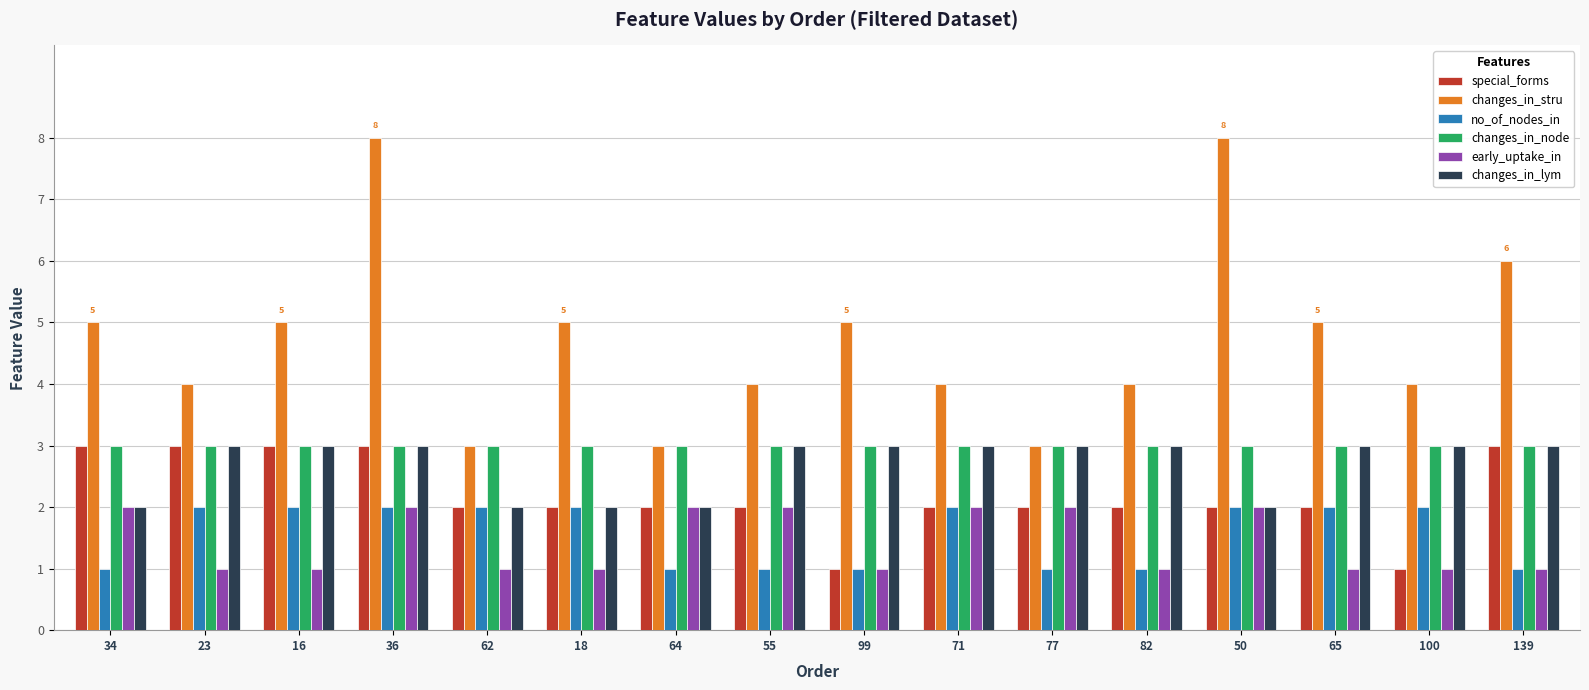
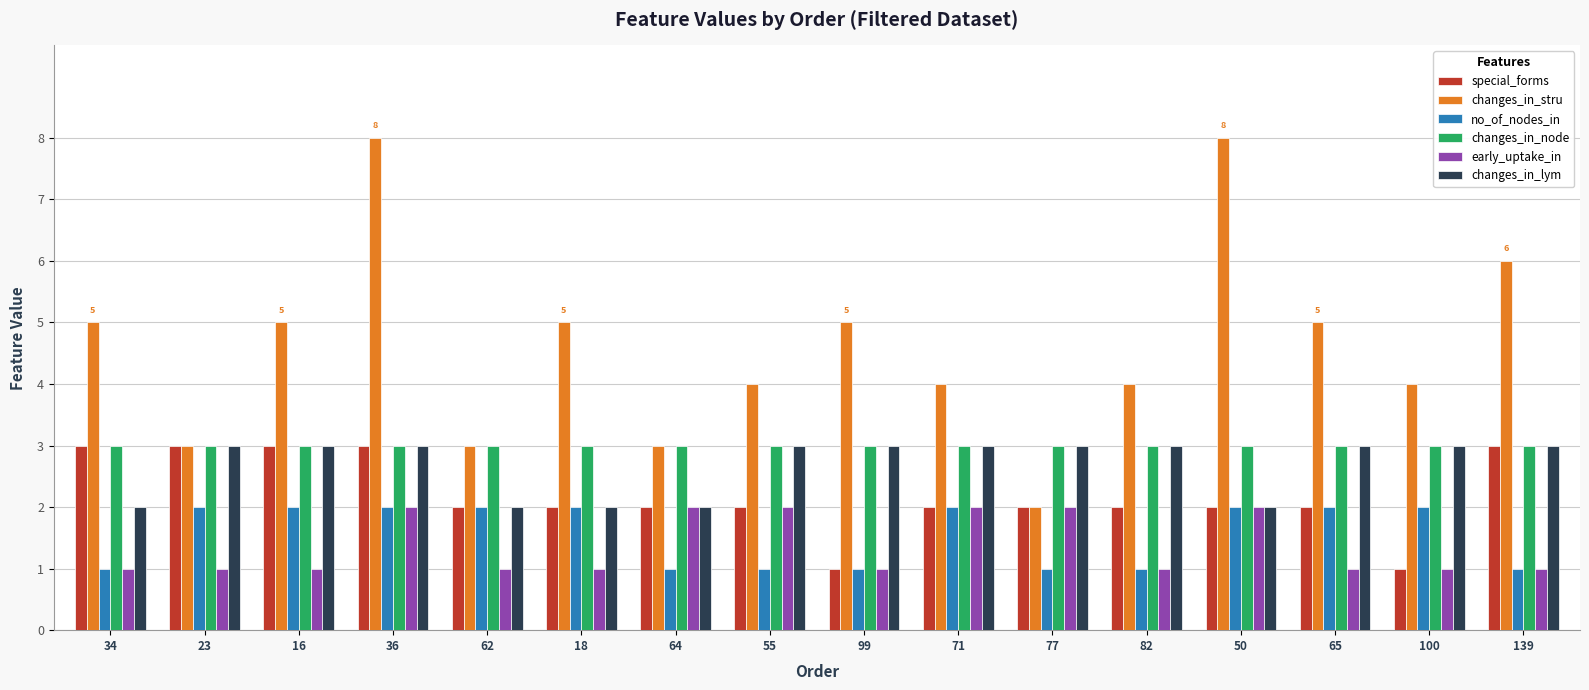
  {
    "special_forms": {
      "34": 3,
      "23": 3,
      "16": 3,
      "36": 3,
      "62": 2,
      "18": 2,
      "64": 2,
      "55": 2,
      "99": 1,
      "71": 2,
      "77": 2,
      "82": 2,
      "50": 2,
      "65": 2,
      "100": 1,
      "139": 3
    },
    "changes_in_stru": {
-     "23": 4,
+     "23": 3,
      "62": 3,
      "64": 3,
      "55": 4,
      "71": 4,
-     "77": 3,
+     "77": 2,
      "82": 4,
      "100": 4
    },
    "no_of_nodes_in": {
      "34": 1,
      "23": 2,
      "16": 2,
      "36": 2,
      "62": 2,
      "18": 2,
      "64": 1,
      "55": 1,
      "99": 1,
      "71": 2,
      "77": 1,
      "82": 1,
      "50": 2,
      "65": 2,
      "100": 2,
      "139": 1
    },
    "changes_in_node": {
      "34": 3,
      "23": 3,
      "16": 3,
      "36": 3,
      "62": 3,
      "18": 3,
      "64": 3,
      "55": 3,
      "99": 3,
      "71": 3,
      "77": 3,
      "82": 3,
      "50": 3,
      "65": 3,
      "100": 3,
      "139": 3
    },
    "early_uptake_in": {
-     "34": 2,
+     "34": 1,
      "23": 1,
      "16": 1,
      "36": 2,
      "62": 1,
      "18": 1,
      "64": 2,
      "55": 2,
      "99": 1,
      "71": 2,
      "77": 2,
      "82": 1,
      "50": 2,
      "65": 1,
      "100": 1,
      "139": 1
    },
    "changes_in_lym": {
      "34": 2,
      "23": 3,
      "16": 3,
      "36": 3,
      "62": 2,
      "18": 2,
      "64": 2,
      "55": 3,
      "99": 3,
      "71": 3,
      "77": 3,
      "82": 3,
      "50": 2,
      "65": 3,
      "100": 3,
      "139": 3
    }
  }
